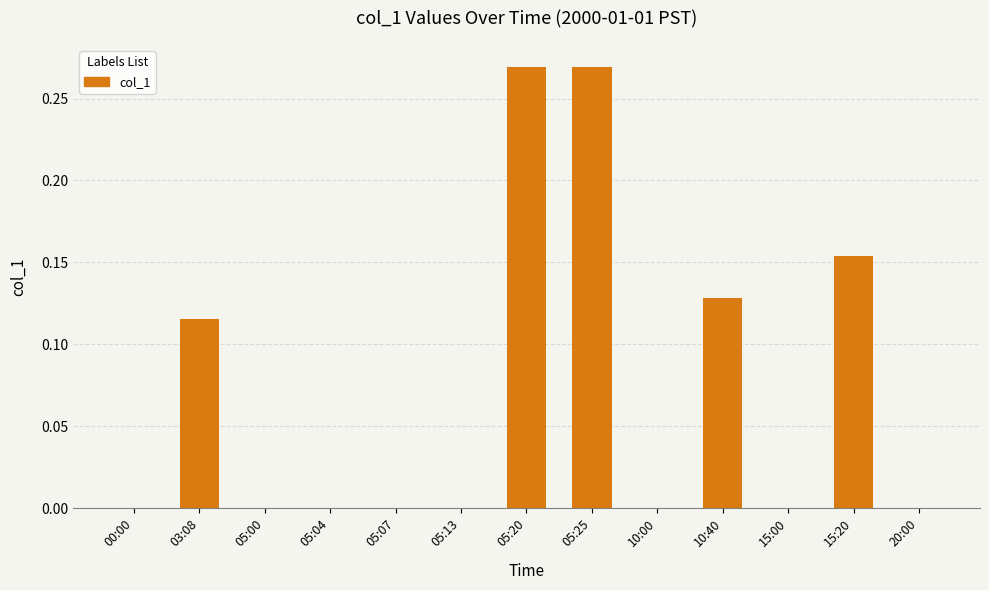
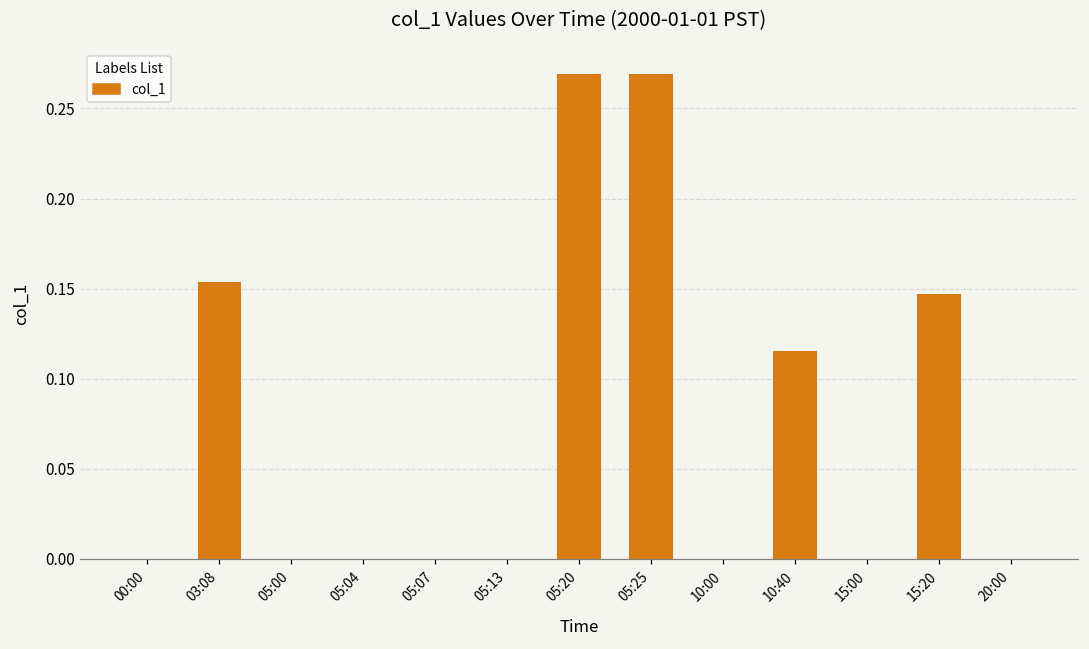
  {
    "00:00": 0.000,
-   "03:08": 0.116,
+   "03:08": 0.154,
    "05:00": 0.000,
    "05:04": 0.000,
    "05:07": 0.000,
    "05:13": 0.000,
    "05:20": 0.269,
    "05:25": 0.269,
    "10:00": 0.000,
-   "10:40": 0.128,
+   "10:40": 0.115,
    "15:00": 0.000,
-   "15:20": 0.154,
+   "15:20": 0.147,
    "20:00": 0.000
  }
